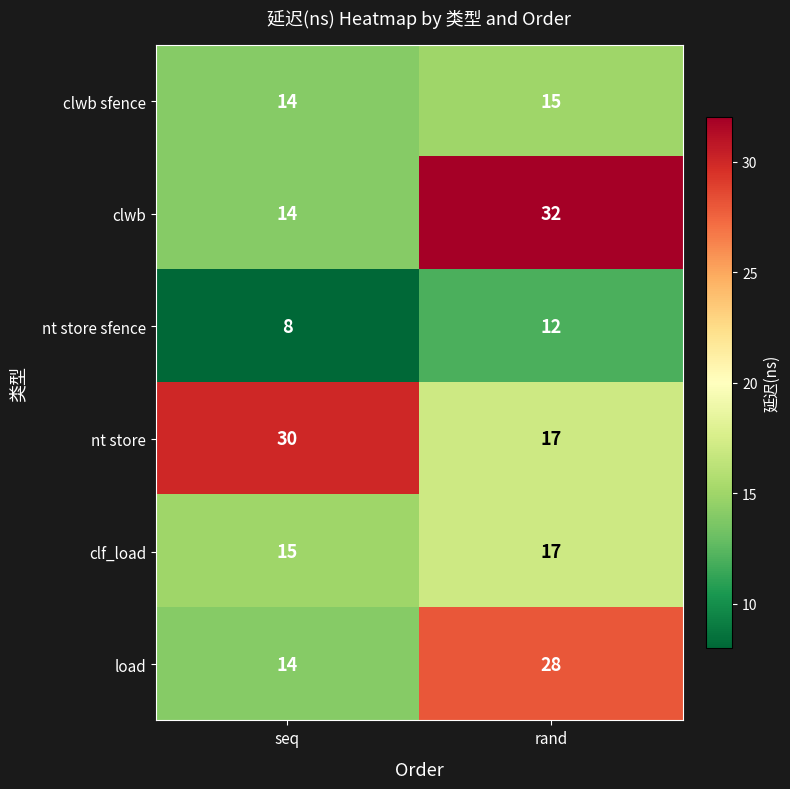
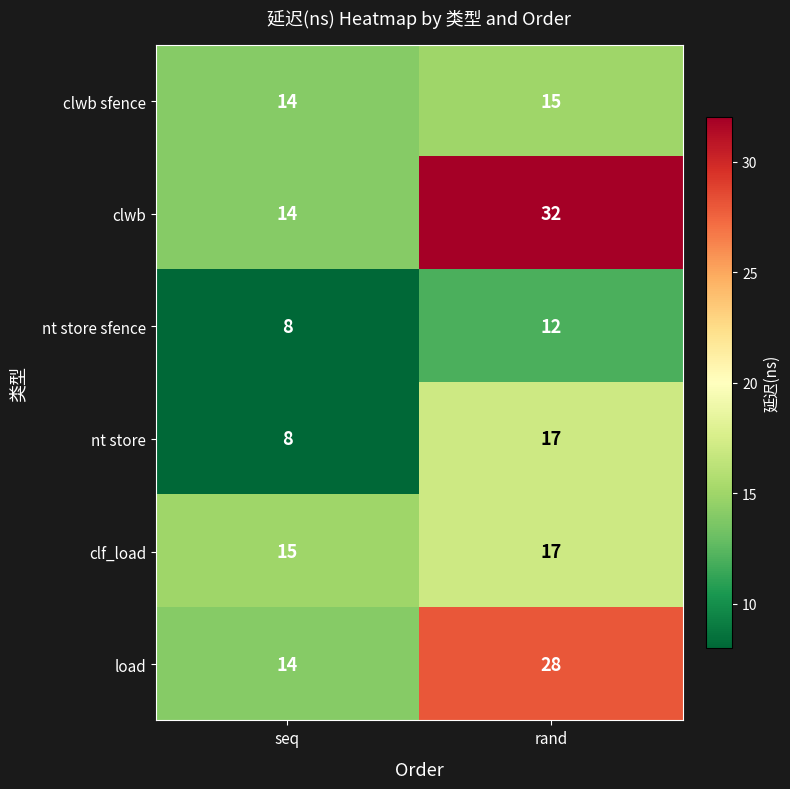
  {
    "clwb sfence": {
      "seq": 14,
      "rand": 15
    },
    "clwb": {
      "seq": 14,
      "rand": 32
    },
    "nt store sfence": {
      "seq": 8,
      "rand": 12
    },
    "nt store": {
-     "seq": 30,
+     "seq": 8,
      "rand": 17
    },
    "clf_load": {
      "seq": 15,
      "rand": 17
    },
    "load": {
      "seq": 14,
      "rand": 28
    }
  }
